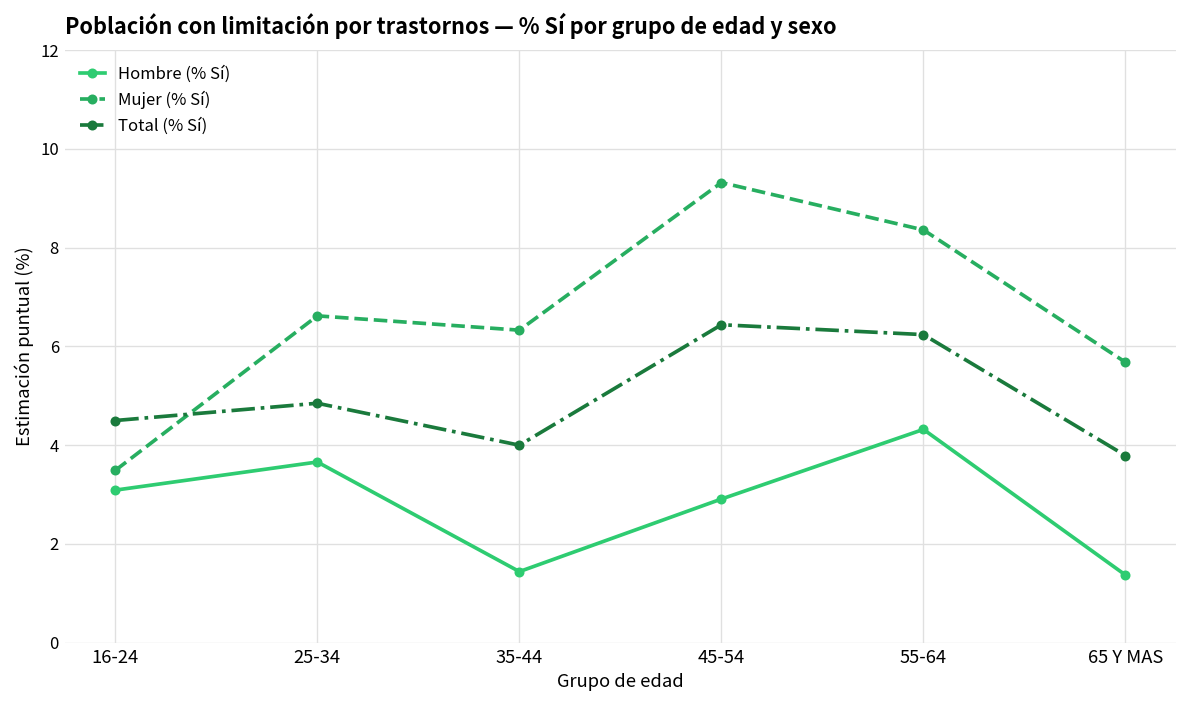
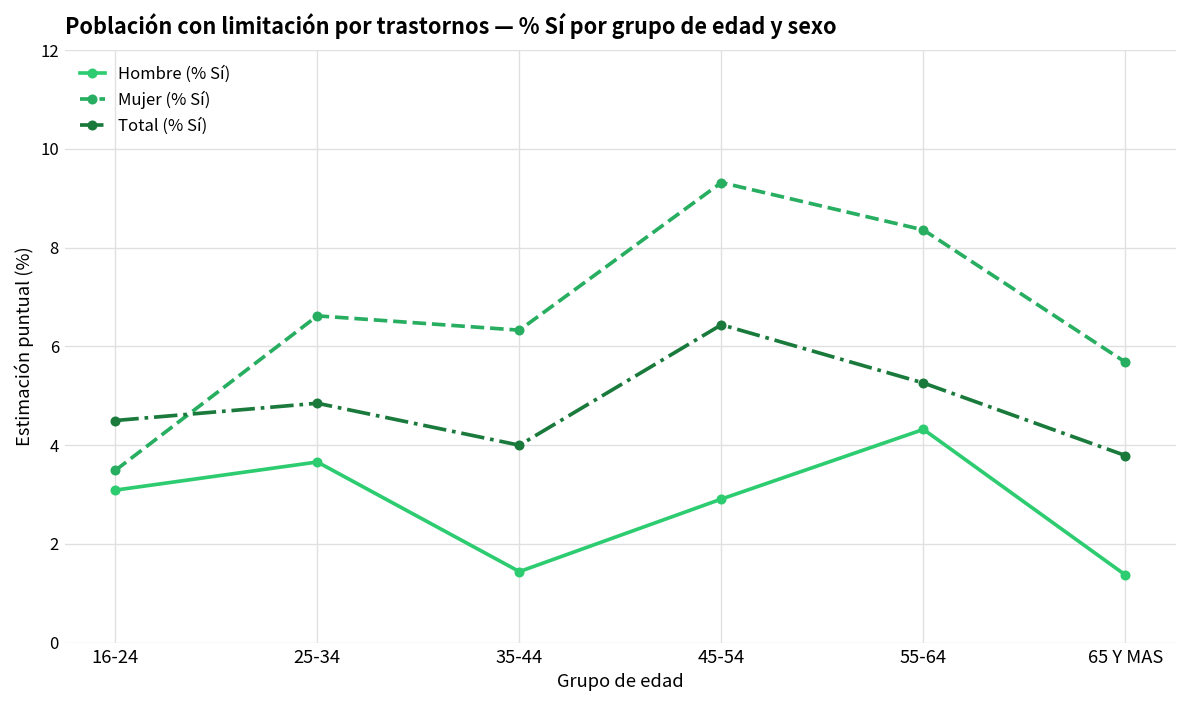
  {
    "Total (% Sí)": {
      "16-24": 4.5,
      "25-34": 4.9,
      "35-44": 4.0,
      "45-54": 6.4,
-     "55-64": 6.2,
+     "55-64": 5.3,
      "65 Y MAS": 3.8
    }
  }
